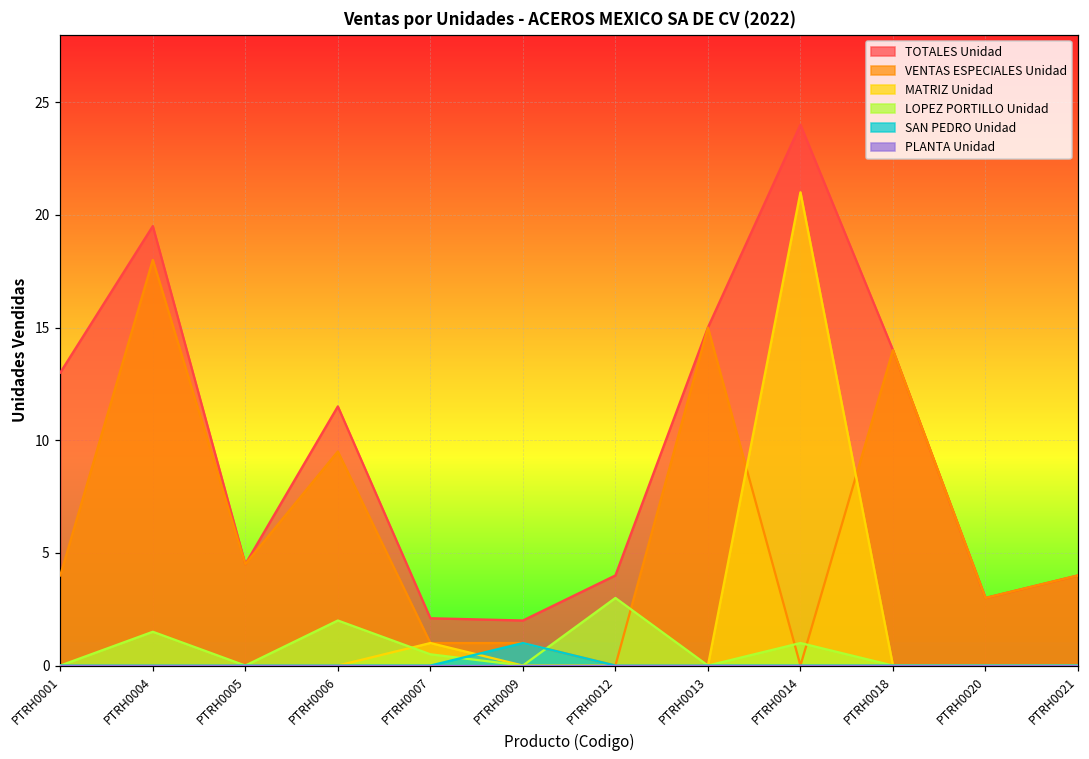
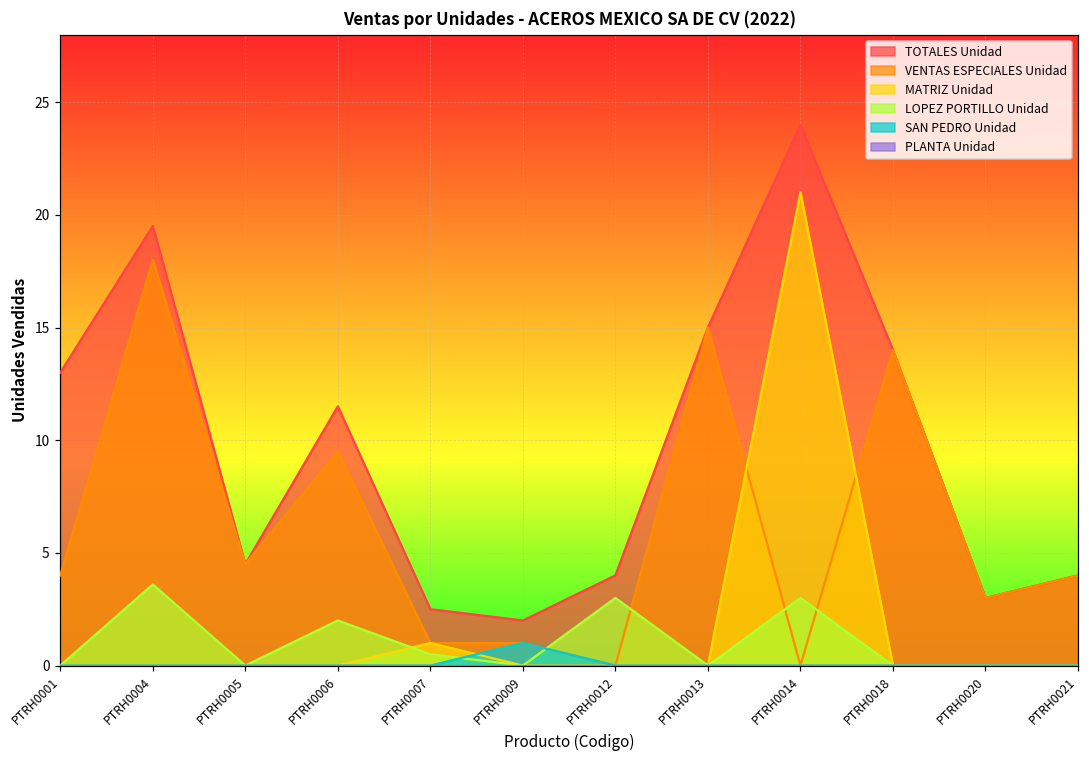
  {
    "TOTALES Unidad": {
      "PTRH0001": 13.0,
      "PTRH0004": 19.5,
      "PTRH0006": 11.5,
-     "PTRH0007": 2.1,
+     "PTRH0007": 2.5,
      "PTRH0009": 2.0,
      "PTRH0012": 4.0,
      "PTRH0014": 24.0
    },
    "VENTAS ESPECIALES Unidad": {
      "PTRH0001": 4.0,
      "PTRH0004": 18.0,
      "PTRH0006": 9.5
    },
    "MATRIZ Unidad": {
      "PTRH0014": 21.0
    },
    "LOPEZ PORTILLO Unidad": {
-     "PTRH0004": 1.5,
+     "PTRH0004": 3.6,
      "PTRH0006": 2.0,
      "PTRH0007": 0.5,
      "PTRH0012": 3.0,
-     "PTRH0014": 1
+     "PTRH0014": 3
    }
  }
